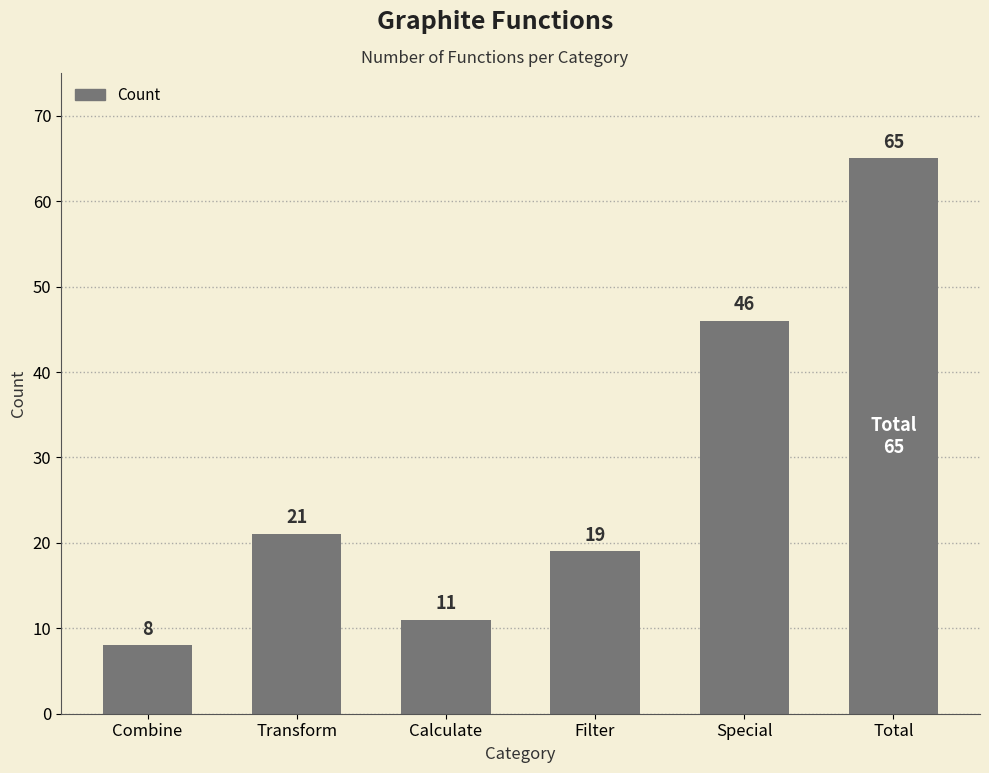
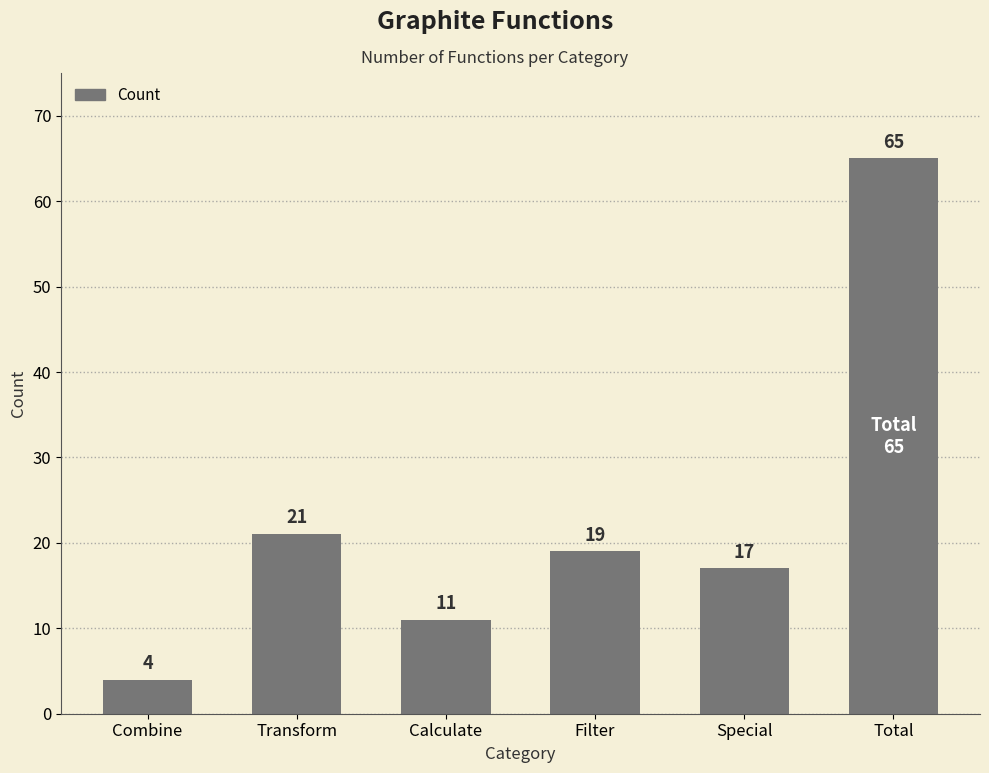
  {
-   "Combine": 8,
+   "Combine": 4,
    "Transform": 21,
    "Calculate": 11,
    "Filter": 19,
-   "Special": 46,
+   "Special": 17,
    "Total": 65
  }
